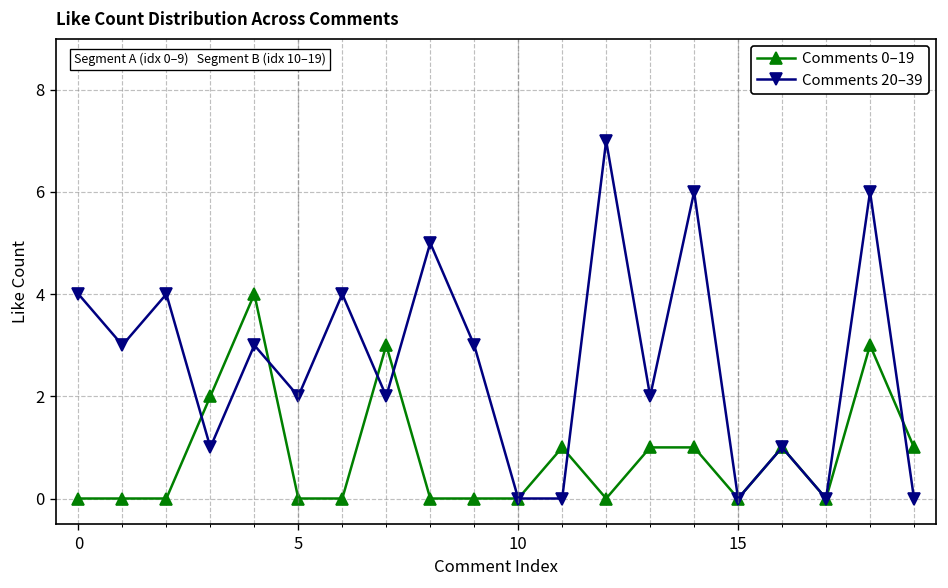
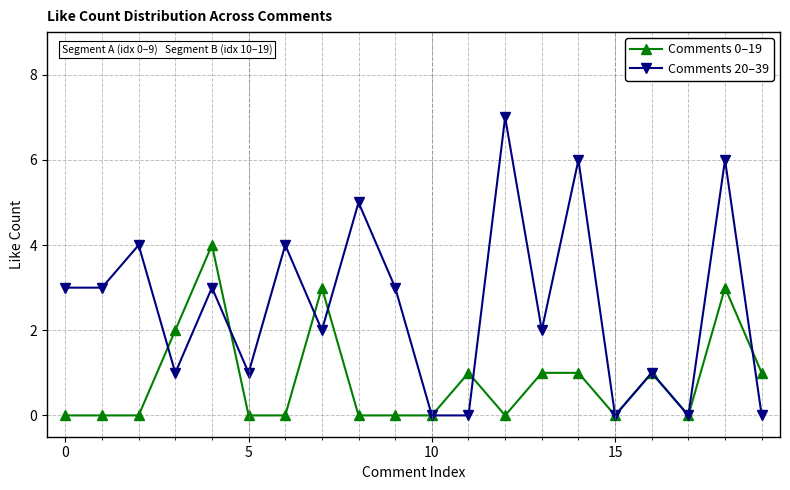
  {
    "Comments 0–19": {
      "0": 0,
      "5": 0
    },
    "Comments 20–39": {
-     "0": 4,
-     "5": 2
+     "0": 3,
+     "5": 1
    }
  }
